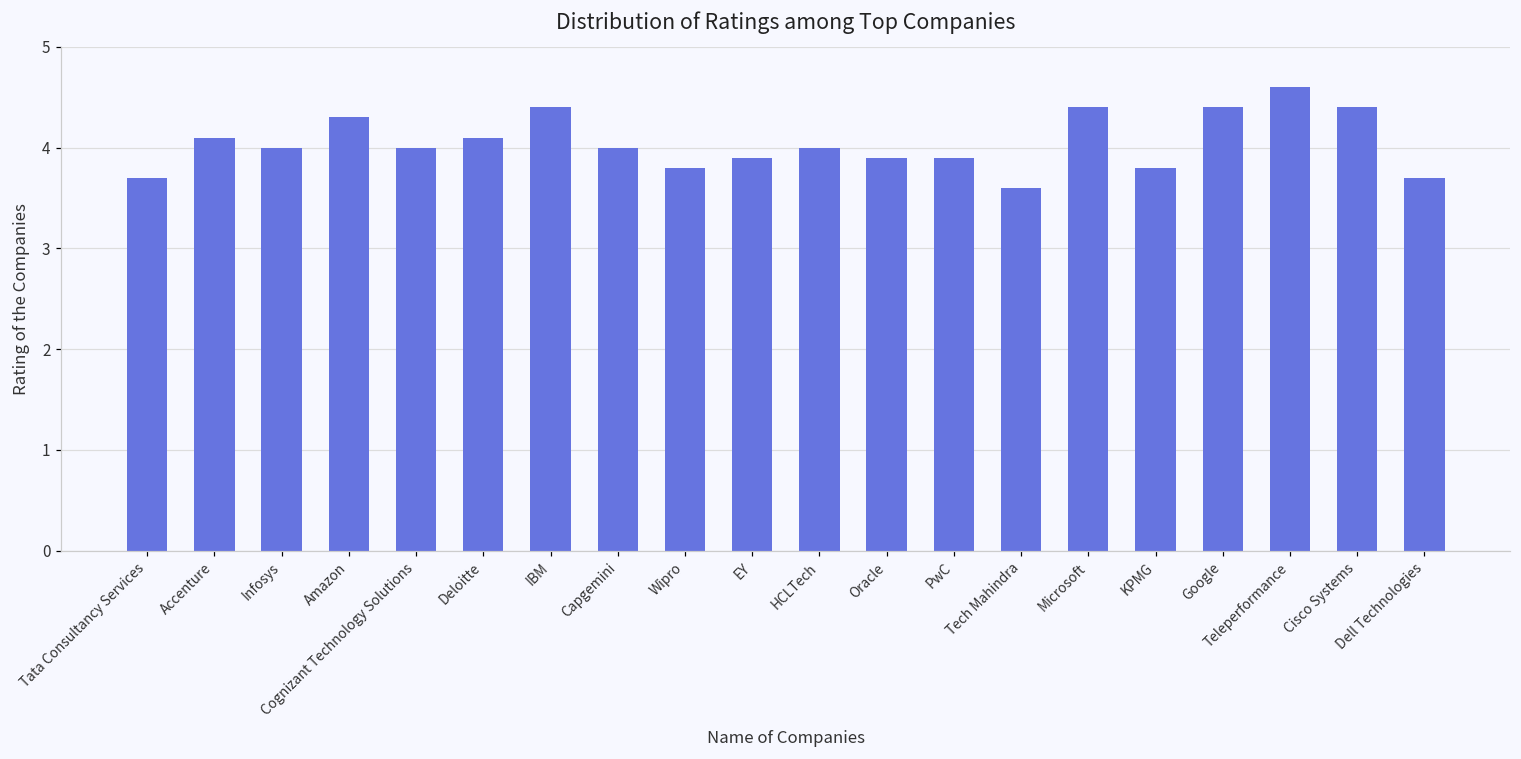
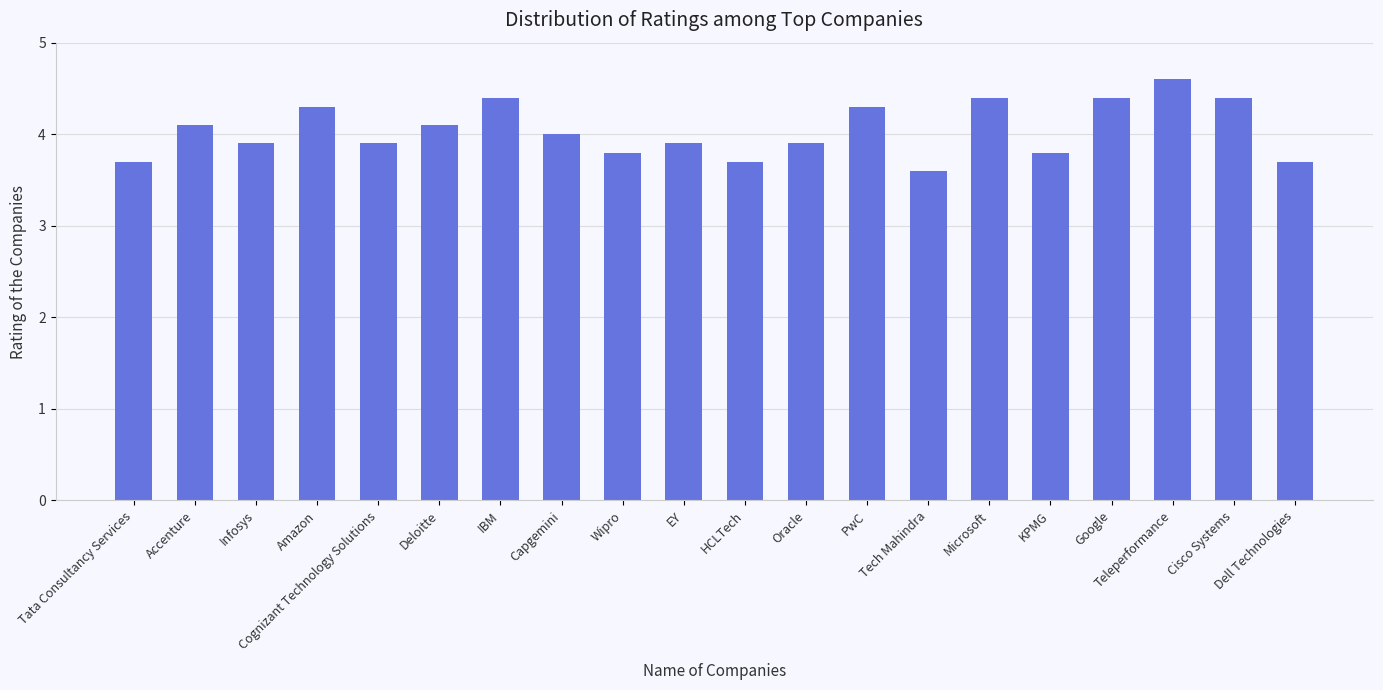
  {
    "Tata Consultancy Services": 3.7,
    "Accenture": 4.1,
-   "Infosys": 4.0,
+   "Infosys": 3.9,
    "Amazon": 4.3,
-   "Cognizant Technology Solutions": 4.0,
+   "Cognizant Technology Solutions": 3.9,
    "Deloitte": 4.1,
    "IBM": 4.4,
    "Capgemini": 4.0,
    "Wipro": 3.8,
    "EY": 3.9,
-   "HCLTech": 4.0,
+   "HCLTech": 3.7,
    "Oracle": 3.9,
-   "PwC": 3.9,
+   "PwC": 4.3,
    "Tech Mahindra": 3.6,
    "Microsoft": 4.4,
    "KPMG": 3.8,
    "Google": 4.4,
    "Teleperformance": 4.6,
    "Cisco Systems": 4.4,
    "Dell Technologies": 3.7
  }
